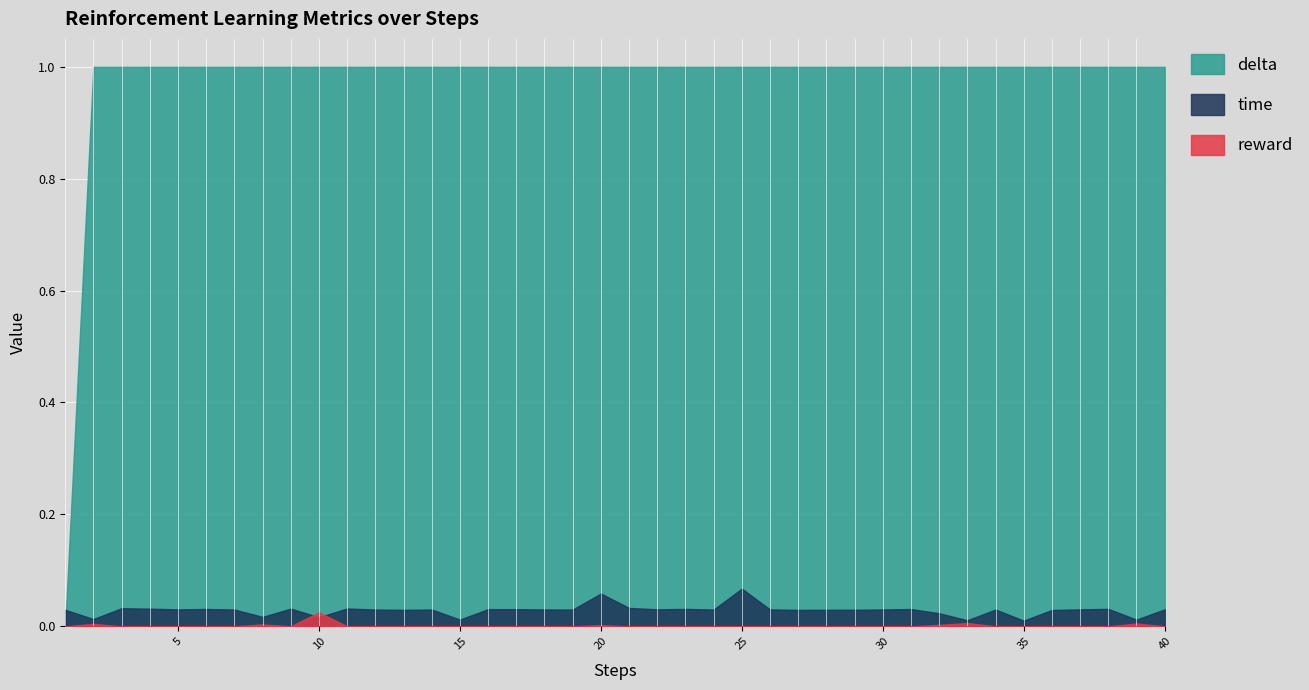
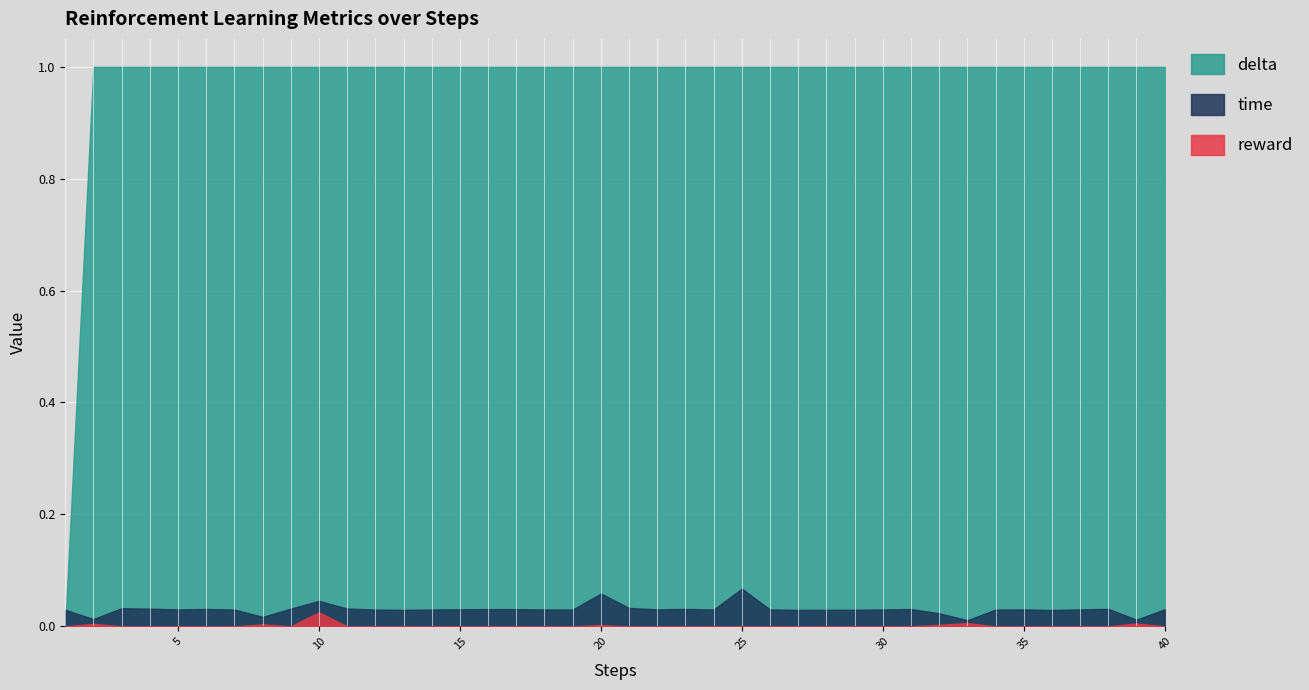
  {
    "delta": {
      "5": 1.00,
      "10": 1.00,
      "15": 1.00,
      "20": 1.00,
      "25": 1.00,
      "30": 1.00,
      "35": 1.00,
      "40": 1.00
    },
    "time": {
      "5": 0.03,
-     "10": 0.02,
-     "15": 0.01,
+     "10": 0.05,
+     "15": 0.03,
      "20": 0.06,
      "25": 0.07,
      "30": 0.03,
-     "35": 0.01,
+     "35": 0.03,
      "40": 0.03
    },
    "reward": {
      "5": 0.00,
      "10": 0.03,
      "15": 0.00,
      "25": 0.00,
      "30": 0.00,
      "35": 0.00,
      "40": 0.00
    }
  }
